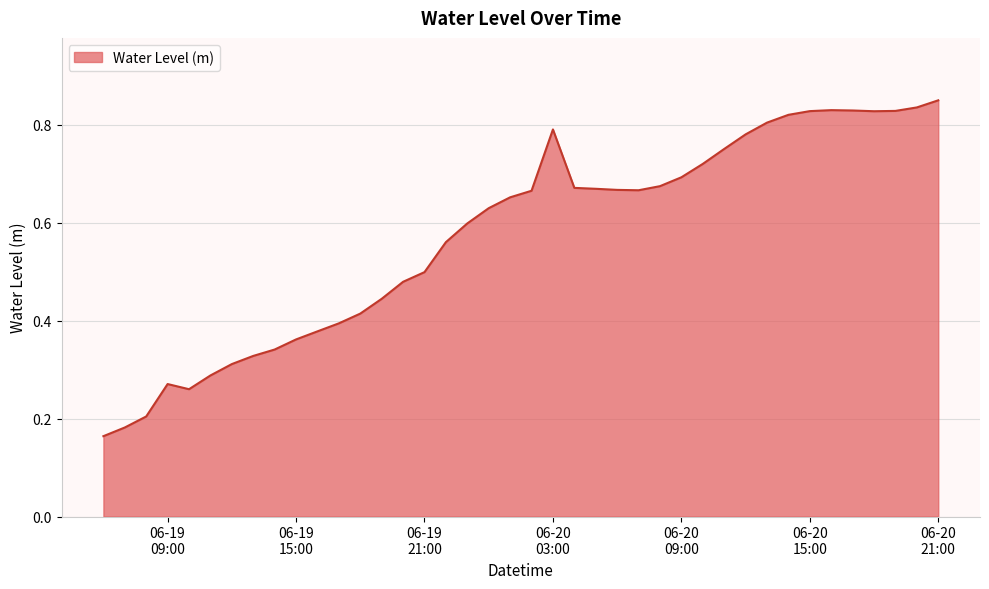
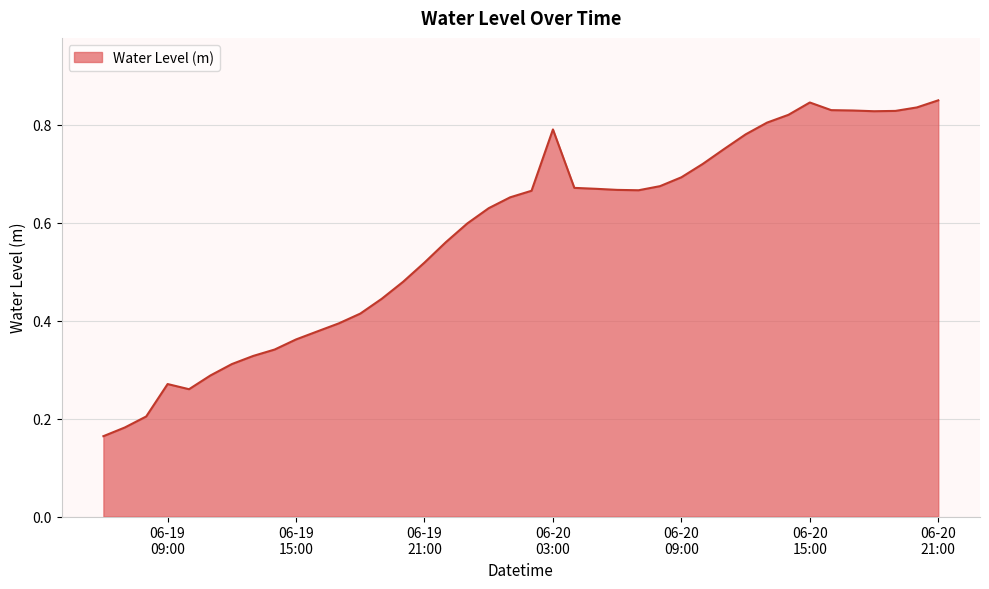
  {
    "06-19 09:00": 0.27,
    "06-19 15:00": 0.36,
-   "06-19 21:00": 0.50,
+   "06-19 21:00": 0.52,
    "06-20 03:00": 0.79,
    "06-20 09:00": 0.69,
-   "06-20 15:00": 0.83,
+   "06-20 15:00": 0.85,
    "06-20 21:00": 0.85
  }
